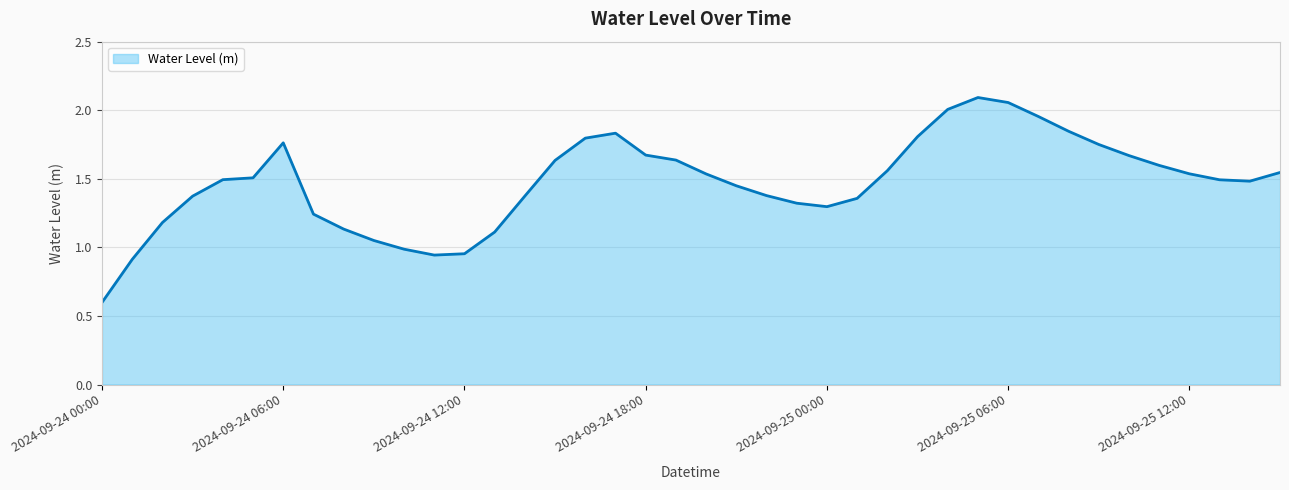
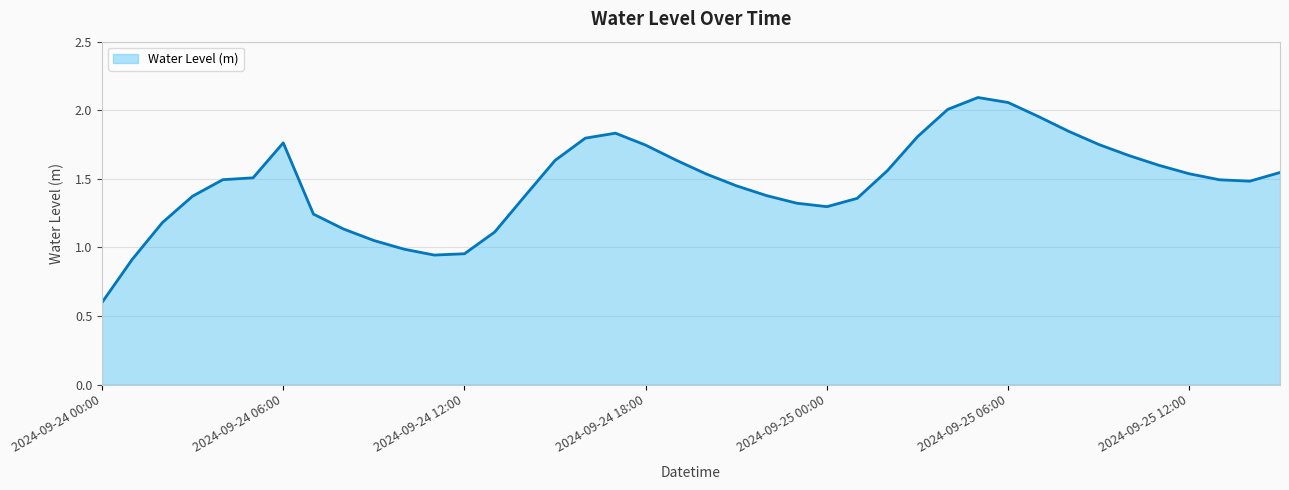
  {
    "2024-09-24 00:00": 0.60,
    "2024-09-24 06:00": 1.76,
    "2024-09-24 12:00": 0.95,
-   "2024-09-24 18:00": 1.67,
+   "2024-09-24 18:00": 1.75,
    "2024-09-25 00:00": 1.30,
    "2024-09-25 06:00": 2.06,
    "2024-09-25 12:00": 1.54
  }
